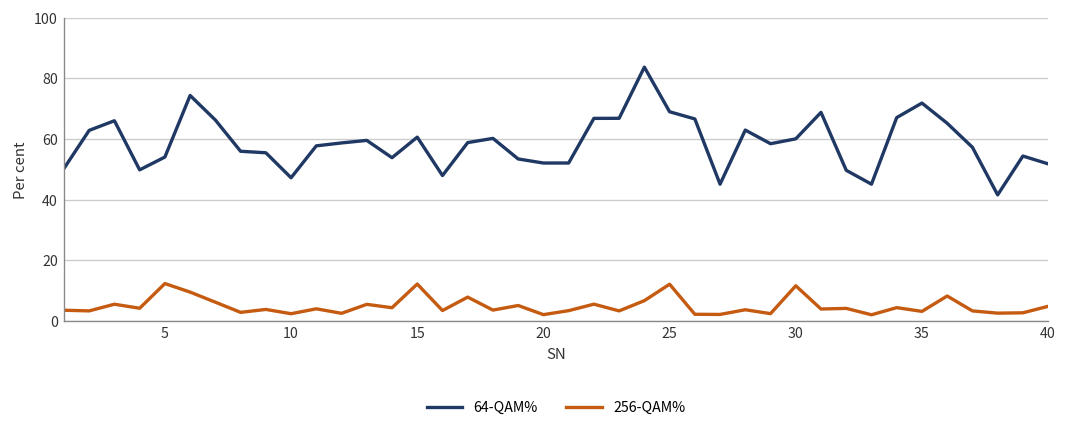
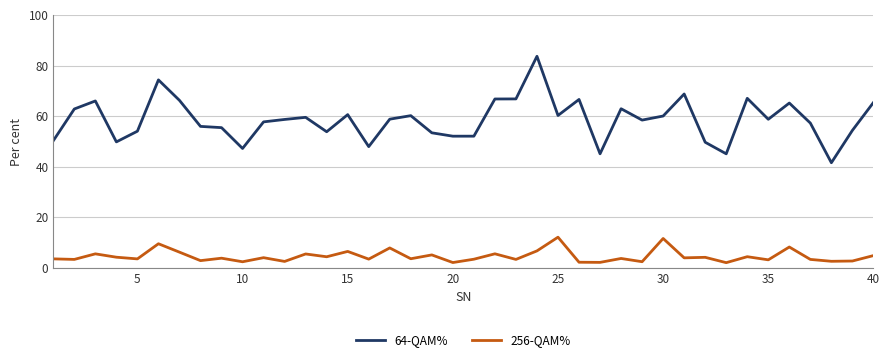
  {
    "64-QAM%": {
      "5": 54,
      "10": 47,
      "15": 61,
      "20": 52,
-     "25": 69,
+     "25": 60,
      "30": 60,
-     "35": 72,
-     "40": 52
+     "35": 59,
+     "40": 65
    },
    "256-QAM%": {
-     "5": 12,
+     "5": 4,
      "10": 2,
-     "15": 12,
+     "15": 7,
      "20": 2,
      "25": 12,
      "30": 12,
      "35": 3,
      "40": 5
    }
  }
